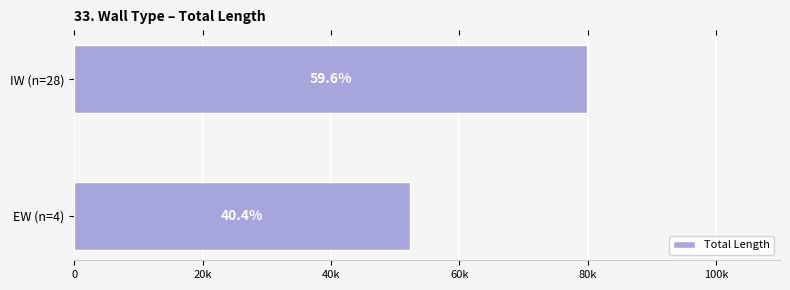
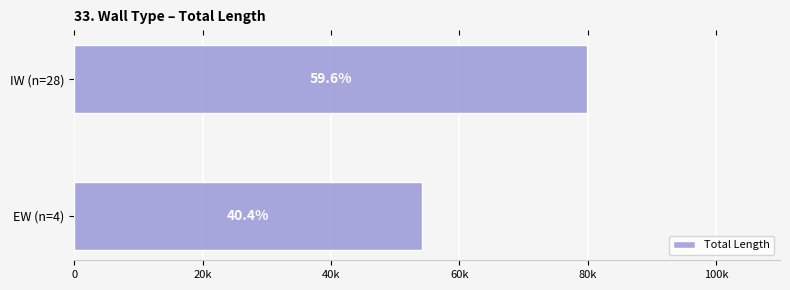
  {
-   "EW (n=4)": 52000
+   "EW (n=4)": 54000
  }
